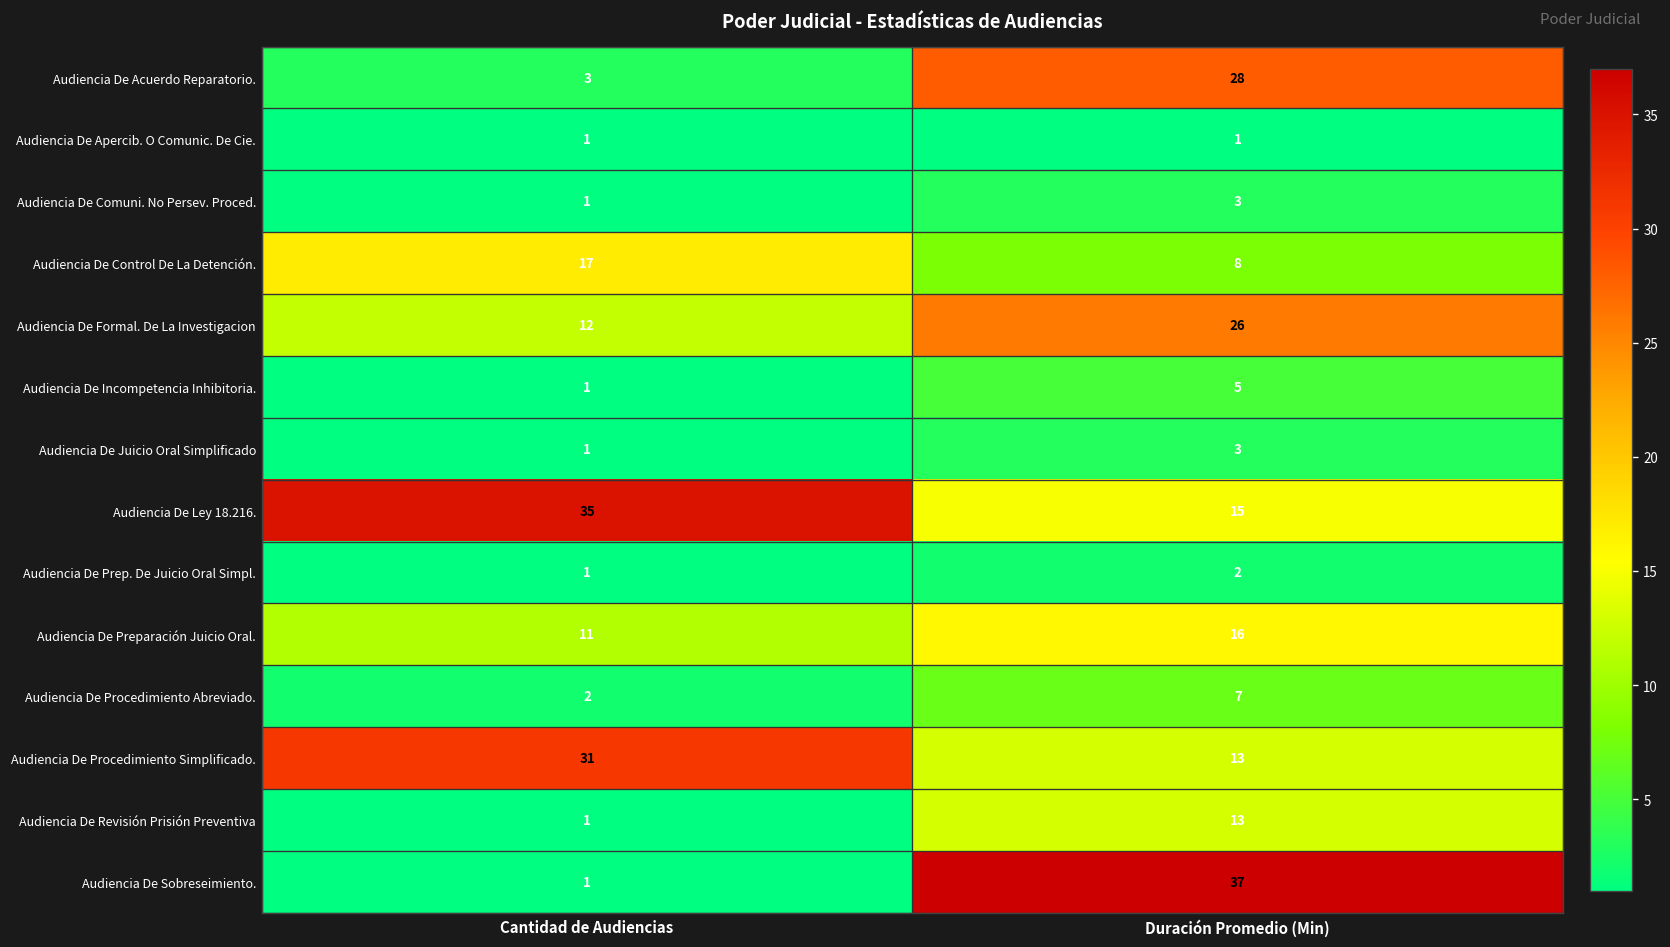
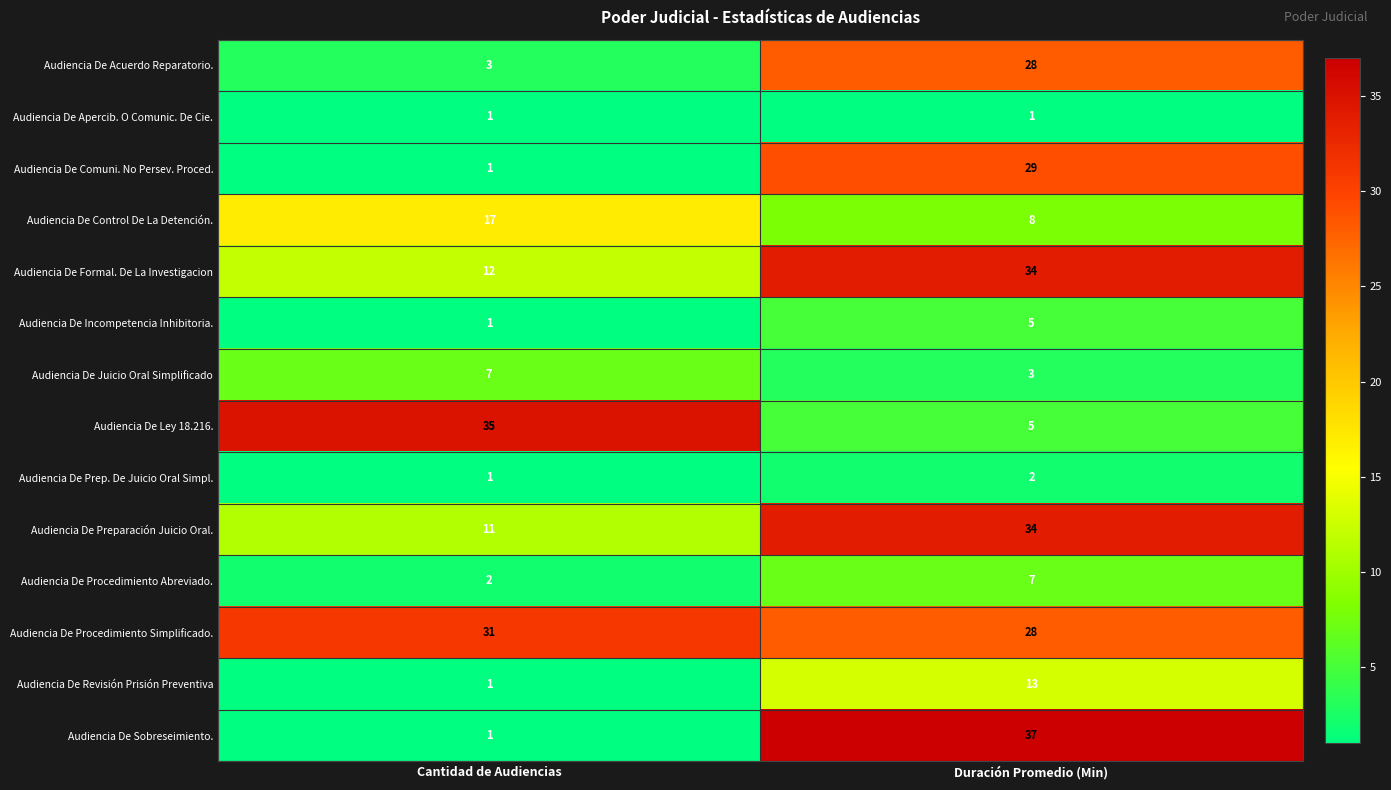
  {
    "Audiencia De Acuerdo Reparatorio.": {
      "Cantidad de Audiencias": 3,
      "Duración Promedio (Min)": 28
    },
    "Audiencia De Apercib. O Comunic. De Cie.": {
      "Cantidad de Audiencias": 1,
      "Duración Promedio (Min)": 1
    },
    "Audiencia De Comuni. No Persev. Proced.": {
      "Cantidad de Audiencias": 1,
-     "Duración Promedio (Min)": 3
+     "Duración Promedio (Min)": 29
    },
    "Audiencia De Control De La Detención.": {
      "Cantidad de Audiencias": 17,
      "Duración Promedio (Min)": 8
    },
    "Audiencia De Formal. De La Investigacion": {
      "Cantidad de Audiencias": 12,
-     "Duración Promedio (Min)": 26
+     "Duración Promedio (Min)": 34
    },
    "Audiencia De Incompetencia Inhibitoria.": {
      "Cantidad de Audiencias": 1,
      "Duración Promedio (Min)": 5
    },
    "Audiencia De Juicio Oral Simplificado": {
-     "Cantidad de Audiencias": 1,
+     "Cantidad de Audiencias": 7,
      "Duración Promedio (Min)": 3
    },
    "Audiencia De Ley 18.216.": {
      "Cantidad de Audiencias": 35,
-     "Duración Promedio (Min)": 15
+     "Duración Promedio (Min)": 5
    },
    "Audiencia De Prep. De Juicio Oral Simpl.": {
      "Cantidad de Audiencias": 1,
      "Duración Promedio (Min)": 2
    },
    "Audiencia De Preparación Juicio Oral.": {
      "Cantidad de Audiencias": 11,
-     "Duración Promedio (Min)": 16
+     "Duración Promedio (Min)": 34
    },
    "Audiencia De Procedimiento Abreviado.": {
      "Cantidad de Audiencias": 2,
      "Duración Promedio (Min)": 7
    },
    "Audiencia De Procedimiento Simplificado.": {
      "Cantidad de Audiencias": 31,
-     "Duración Promedio (Min)": 13
+     "Duración Promedio (Min)": 28
    },
    "Audiencia De Revisión Prisión Preventiva": {
      "Cantidad de Audiencias": 1,
      "Duración Promedio (Min)": 13
    },
    "Audiencia De Sobreseimiento.": {
      "Cantidad de Audiencias": 1,
      "Duración Promedio (Min)": 37
    }
  }
